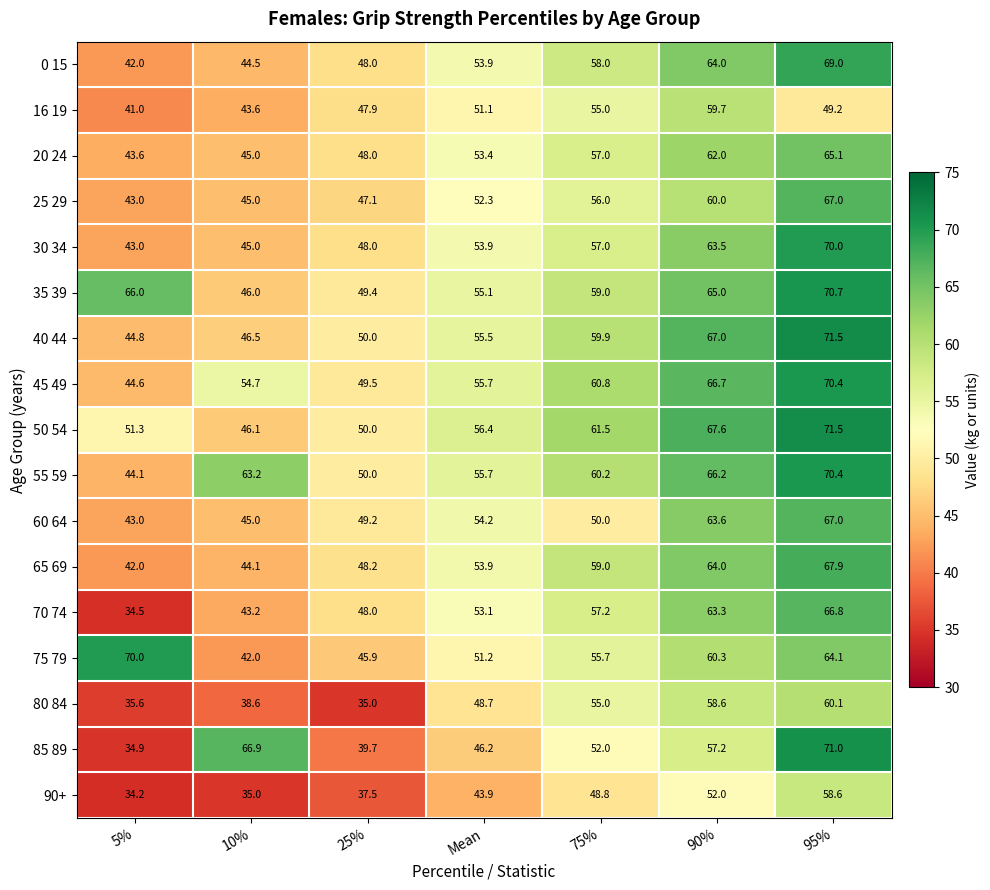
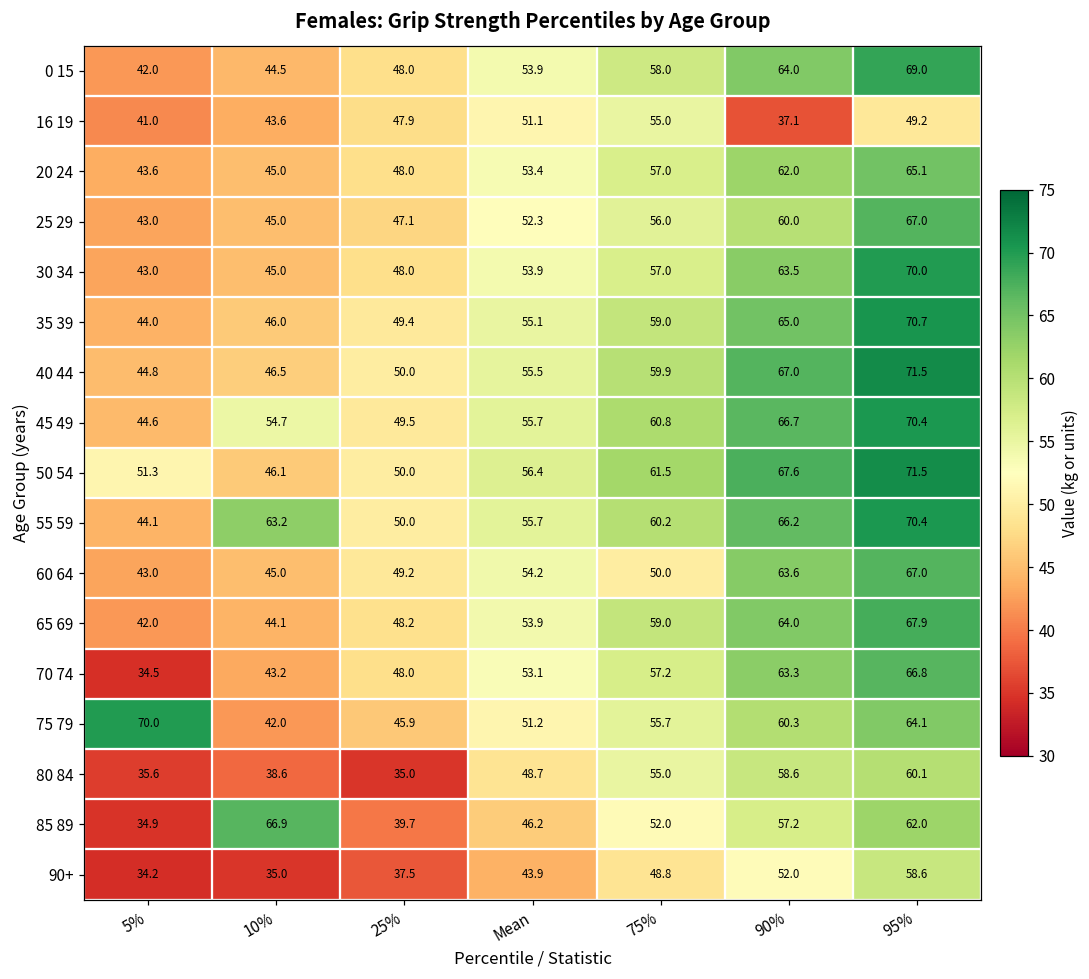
  {
    "0 15": {
      "5%": 42.0,
      "10%": 44.5,
      "25%": 48.0,
      "Mean": 53.9,
      "75%": 58.0,
      "90%": 64.0,
      "95%": 69.0
    },
    "16 19": {
      "5%": 41.0,
      "10%": 43.6,
      "25%": 47.9,
      "Mean": 51.1,
      "75%": 55.0,
-     "90%": 59.7,
+     "90%": 37.1,
      "95%": 49.2
    },
    "20 24": {
      "5%": 43.6,
      "10%": 45.0,
      "25%": 48.0,
      "Mean": 53.4,
      "75%": 57.0,
      "90%": 62.0,
      "95%": 65.1
    },
    "25 29": {
      "5%": 43.0,
      "10%": 45.0,
      "25%": 47.1,
      "Mean": 52.3,
      "75%": 56.0,
      "90%": 60.0,
      "95%": 67.0
    },
    "30 34": {
      "5%": 43.0,
      "10%": 45.0,
      "25%": 48.0,
      "Mean": 53.9,
      "75%": 57.0,
      "90%": 63.5,
      "95%": 70.0
    },
    "35 39": {
-     "5%": 66.0,
+     "5%": 44.0,
      "10%": 46.0,
      "25%": 49.4,
      "Mean": 55.1,
      "75%": 59.0,
      "90%": 65.0,
      "95%": 70.7
    },
    "40 44": {
      "5%": 44.8,
      "10%": 46.5,
      "25%": 50.0,
      "Mean": 55.5,
      "75%": 59.9,
      "90%": 67.0,
      "95%": 71.5
    },
    "45 49": {
      "5%": 44.6,
      "10%": 54.7,
      "25%": 49.5,
      "Mean": 55.7,
      "75%": 60.8,
      "90%": 66.7,
      "95%": 70.4
    },
    "50 54": {
      "5%": 51.3,
      "10%": 46.1,
      "25%": 50.0,
      "Mean": 56.4,
      "75%": 61.5,
      "90%": 67.6,
      "95%": 71.5
    },
    "55 59": {
      "5%": 44.1,
      "10%": 63.2,
      "25%": 50.0,
      "Mean": 55.7,
      "75%": 60.2,
      "90%": 66.2,
      "95%": 70.4
    },
    "60 64": {
      "5%": 43.0,
      "10%": 45.0,
      "25%": 49.2,
      "Mean": 54.2,
      "75%": 50.0,
      "90%": 63.6,
      "95%": 67.0
    },
    "65 69": {
      "5%": 42.0,
      "10%": 44.1,
      "25%": 48.2,
      "Mean": 53.9,
      "75%": 59.0,
      "90%": 64.0,
      "95%": 67.9
    },
    "70 74": {
      "5%": 34.5,
      "10%": 43.2,
      "25%": 48.0,
      "Mean": 53.1,
      "75%": 57.2,
      "90%": 63.3,
      "95%": 66.8
    },
    "75 79": {
      "5%": 70.0,
      "10%": 42.0,
      "25%": 45.9,
      "Mean": 51.2,
      "75%": 55.7,
      "90%": 60.3,
      "95%": 64.1
    },
    "80 84": {
      "5%": 35.6,
      "10%": 38.6,
      "25%": 35.0,
      "Mean": 48.7,
      "75%": 55.0,
      "90%": 58.6,
      "95%": 60.1
    },
    "85 89": {
      "5%": 34.9,
      "10%": 66.9,
      "25%": 39.7,
      "Mean": 46.2,
      "75%": 52.0,
      "90%": 57.2,
-     "95%": 71.0
+     "95%": 62.0
    },
    "90+": {
      "5%": 34.2,
      "10%": 35.0,
      "25%": 37.5,
      "Mean": 43.9,
      "75%": 48.8,
      "90%": 52.0,
      "95%": 58.6
    }
  }
